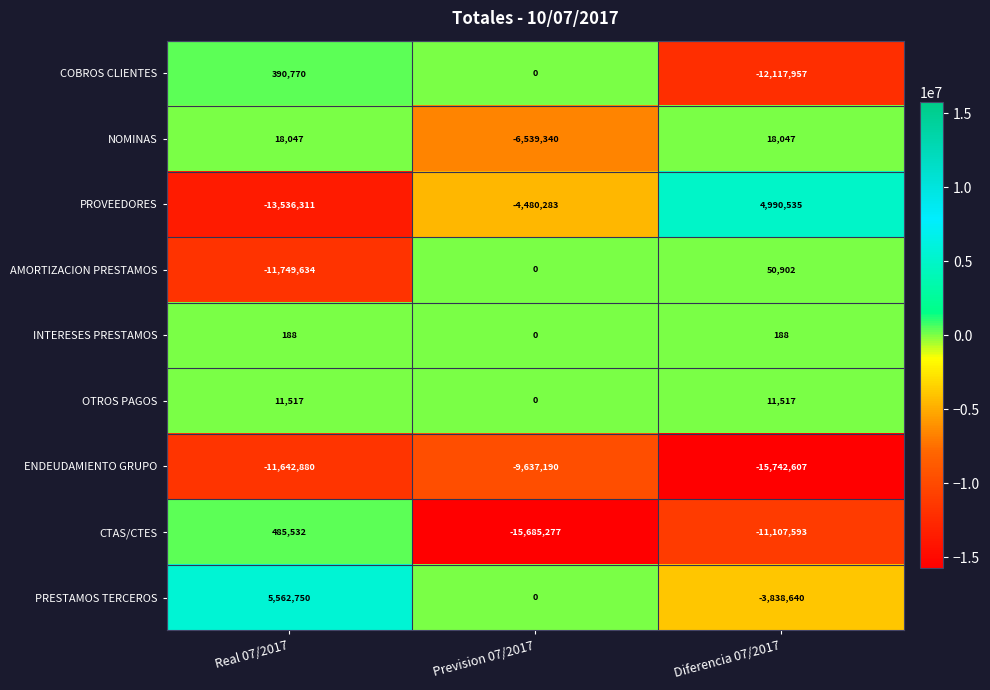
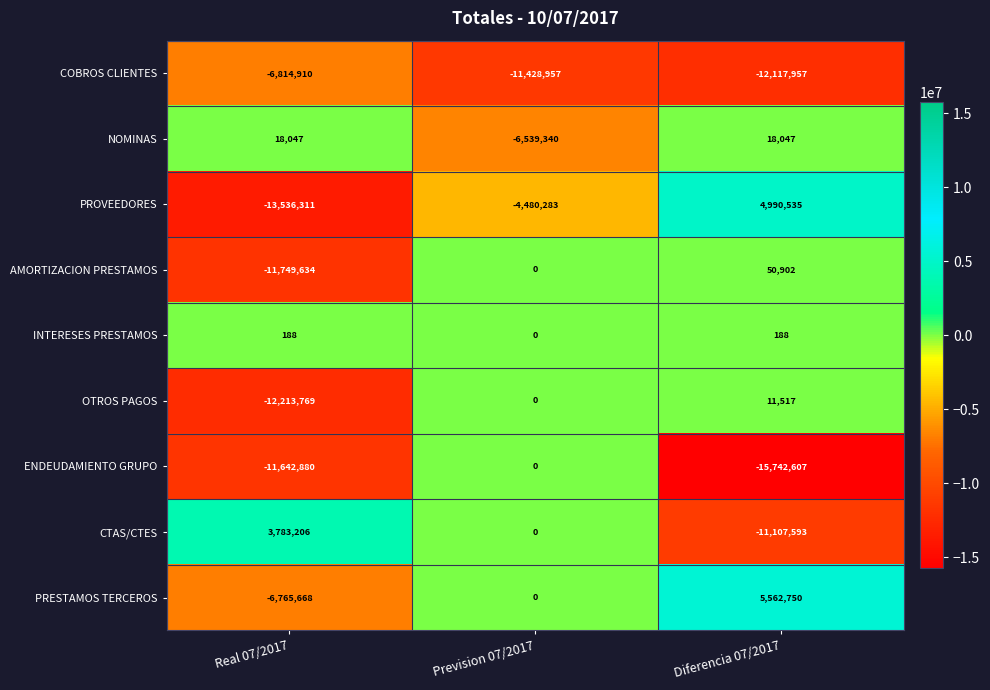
  {
    "COBROS CLIENTES": {
-     "Real 07/2017": "390,770",
-     "Prevision 07/2017": "0",
+     "Real 07/2017": "-6,814,910",
+     "Prevision 07/2017": "-11,428,957",
      "Diferencia 07/2017": "-12,117,957"
    },
    "NOMINAS": {
      "Real 07/2017": "18,047",
      "Prevision 07/2017": "-6,539,340",
      "Diferencia 07/2017": "18,047"
    },
    "PROVEEDORES": {
      "Real 07/2017": "-13,536,311",
      "Prevision 07/2017": "-4,480,283",
      "Diferencia 07/2017": "4,990,535"
    },
    "AMORTIZACION PRESTAMOS": {
      "Real 07/2017": "-11,749,634",
      "Prevision 07/2017": "0",
      "Diferencia 07/2017": "50,902"
    },
    "INTERESES PRESTAMOS": {
      "Real 07/2017": "188",
      "Prevision 07/2017": "0",
      "Diferencia 07/2017": "188"
    },
    "OTROS PAGOS": {
-     "Real 07/2017": "11,517",
+     "Real 07/2017": "-12,213,769",
      "Prevision 07/2017": "0",
      "Diferencia 07/2017": "11,517"
    },
    "ENDEUDAMIENTO GRUPO": {
      "Real 07/2017": "-11,642,880",
-     "Prevision 07/2017": "-9,637,190",
+     "Prevision 07/2017": "0",
      "Diferencia 07/2017": "-15,742,607"
    },
    "CTAS/CTES": {
-     "Real 07/2017": "485,532",
-     "Prevision 07/2017": "-15,685,277",
+     "Real 07/2017": "3,783,206",
+     "Prevision 07/2017": "0",
      "Diferencia 07/2017": "-11,107,593"
    },
    "PRESTAMOS TERCEROS": {
-     "Real 07/2017": "5,562,750",
+     "Real 07/2017": "-6,765,668",
      "Prevision 07/2017": "0",
-     "Diferencia 07/2017": "-3,838,640"
+     "Diferencia 07/2017": "5,562,750"
    }
  }
